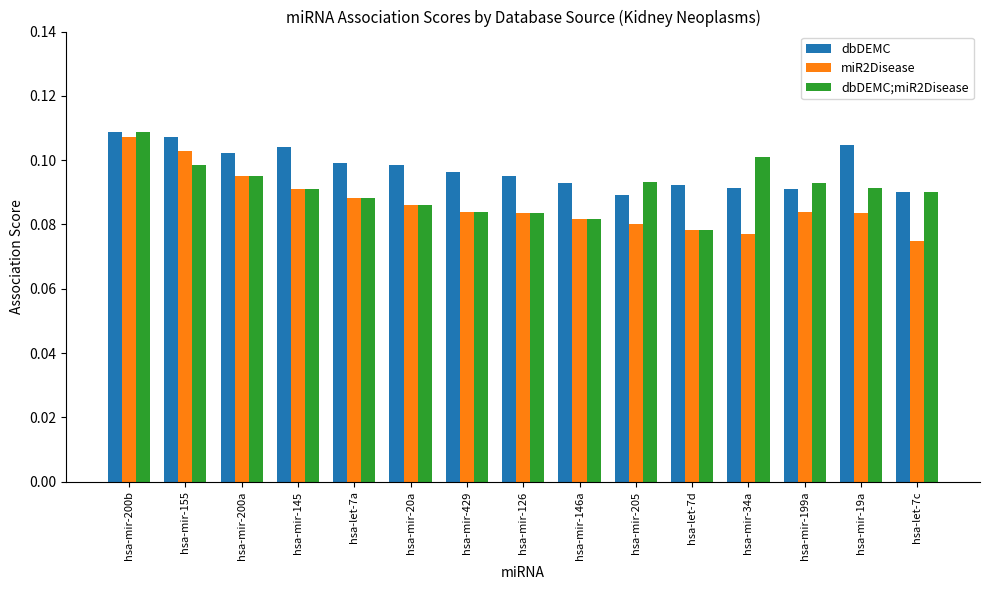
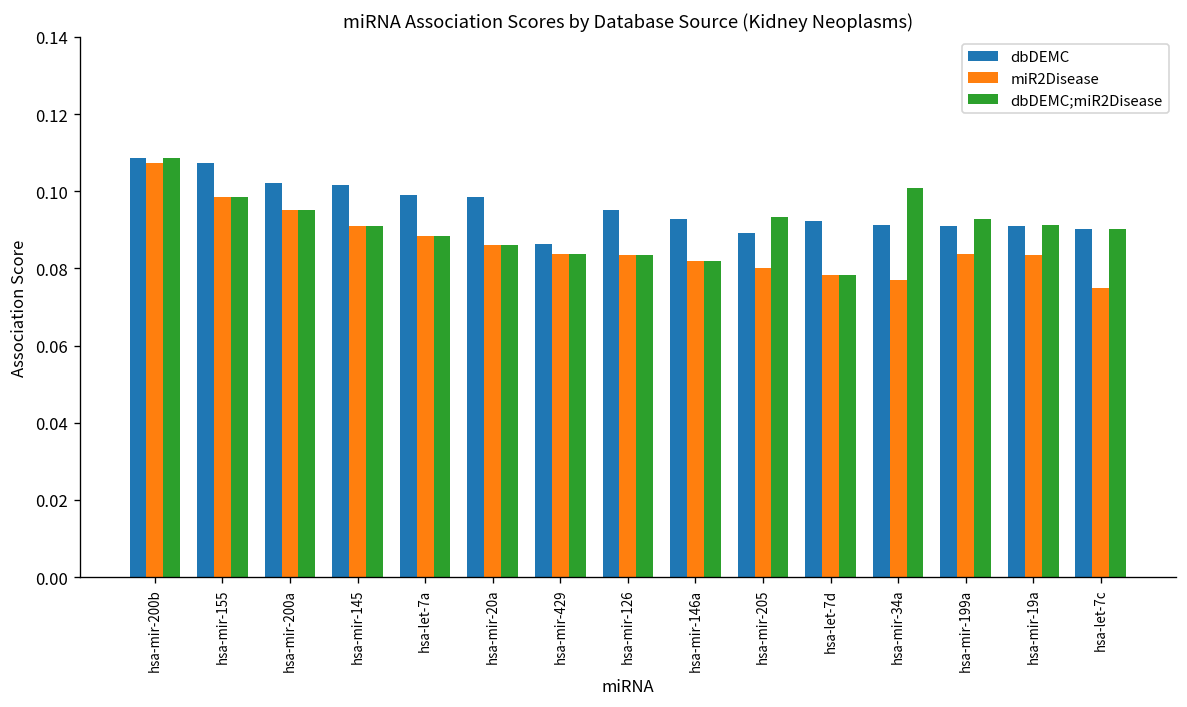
  {
    "dbDEMC": {
      "hsa-mir-200b": 0.109,
      "hsa-mir-155": 0.107,
      "hsa-mir-200a": 0.102,
-     "hsa-mir-145": 0.104,
+     "hsa-mir-145": 0.102,
      "hsa-let-7a": 0.099,
      "hsa-mir-20a": 0.099,
-     "hsa-mir-429": 0.096,
+     "hsa-mir-429": 0.086,
      "hsa-mir-126": 0.095,
      "hsa-mir-146a": 0.093,
      "hsa-mir-205": 0.089,
      "hsa-let-7d": 0.092,
      "hsa-mir-34a": 0.091,
      "hsa-mir-199a": 0.091,
-     "hsa-mir-19a": 0.105,
+     "hsa-mir-19a": 0.091,
      "hsa-let-7c": 0.090
    },
    "miR2Disease": {
      "hsa-mir-200b": 0.107,
-     "hsa-mir-155": 0.103,
+     "hsa-mir-155": 0.099,
      "hsa-mir-200a": 0.095,
      "hsa-mir-145": 0.091,
      "hsa-let-7a": 0.088,
      "hsa-mir-20a": 0.086,
      "hsa-mir-429": 0.084,
      "hsa-mir-126": 0.083,
      "hsa-mir-146a": 0.082,
      "hsa-mir-205": 0.080,
      "hsa-let-7d": 0.078,
      "hsa-mir-34a": 0.077,
      "hsa-mir-199a": 0.084,
      "hsa-mir-19a": 0.083,
      "hsa-let-7c": 0.075
    },
    "dbDEMC;miR2Disease": {
      "hsa-mir-200b": 0.109,
      "hsa-mir-155": 0.099,
      "hsa-mir-200a": 0.095,
      "hsa-mir-145": 0.091,
      "hsa-let-7a": 0.088,
      "hsa-mir-20a": 0.086,
      "hsa-mir-429": 0.084,
      "hsa-mir-126": 0.083,
      "hsa-mir-146a": 0.082,
      "hsa-mir-205": 0.093,
      "hsa-let-7d": 0.078,
      "hsa-mir-34a": 0.101,
      "hsa-mir-199a": 0.093,
      "hsa-mir-19a": 0.091,
      "hsa-let-7c": 0.090
    }
  }
